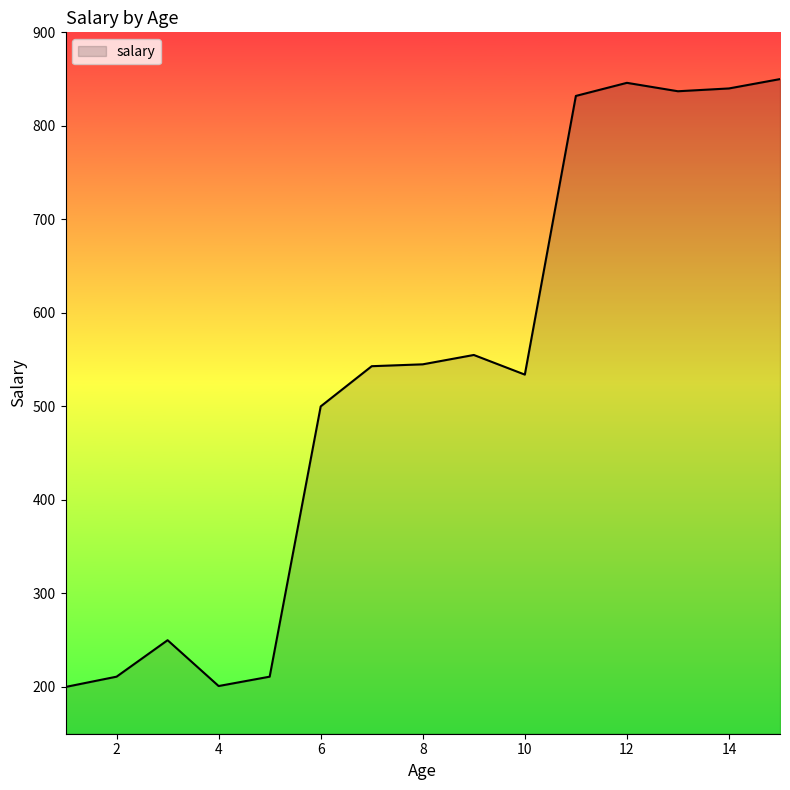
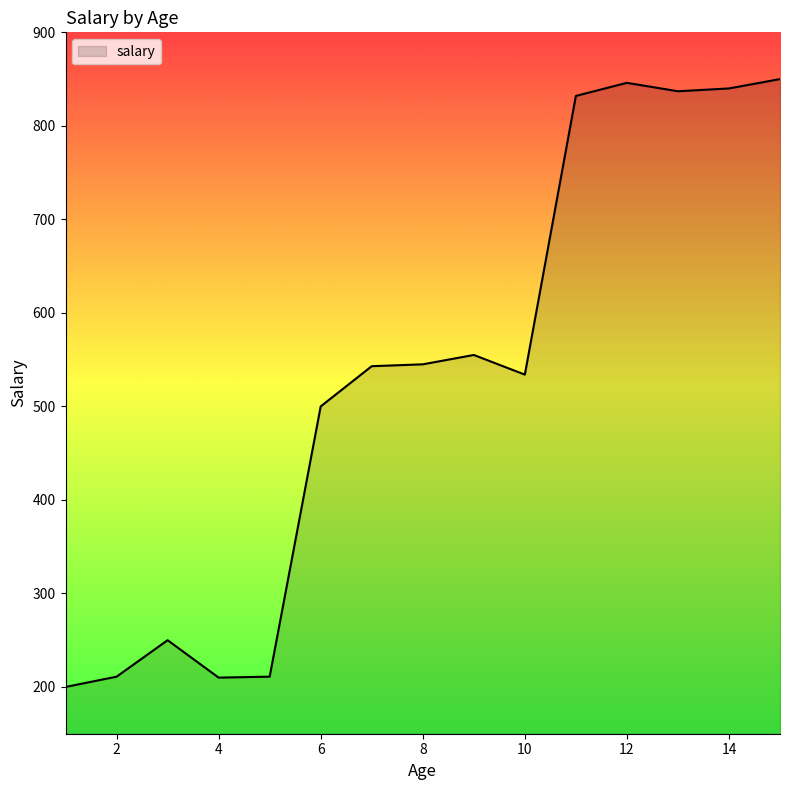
  {
    "2": 210,
-   "4": 200,
+   "4": 210,
    "6": 500,
    "8": 550,
    "10": 530,
    "12": 850,
    "14": 840
  }
